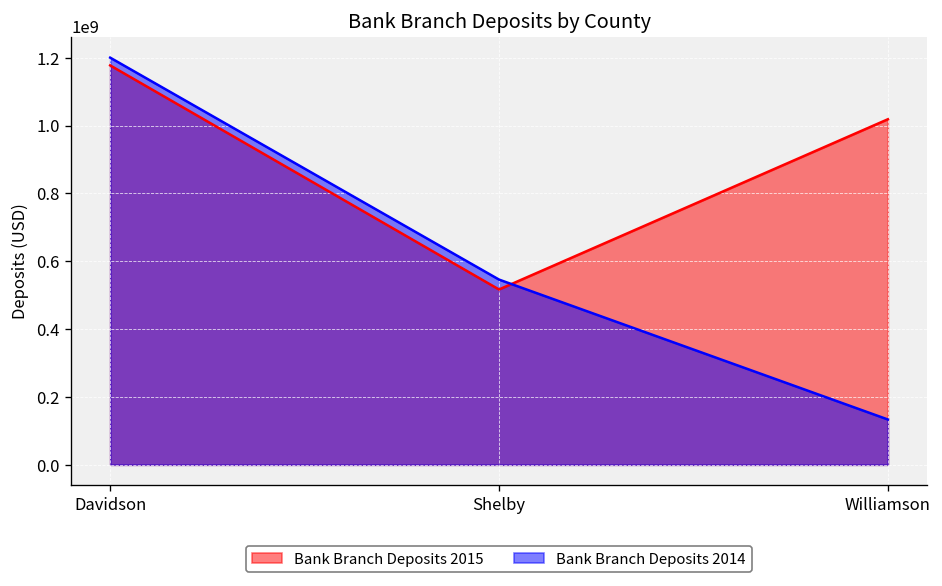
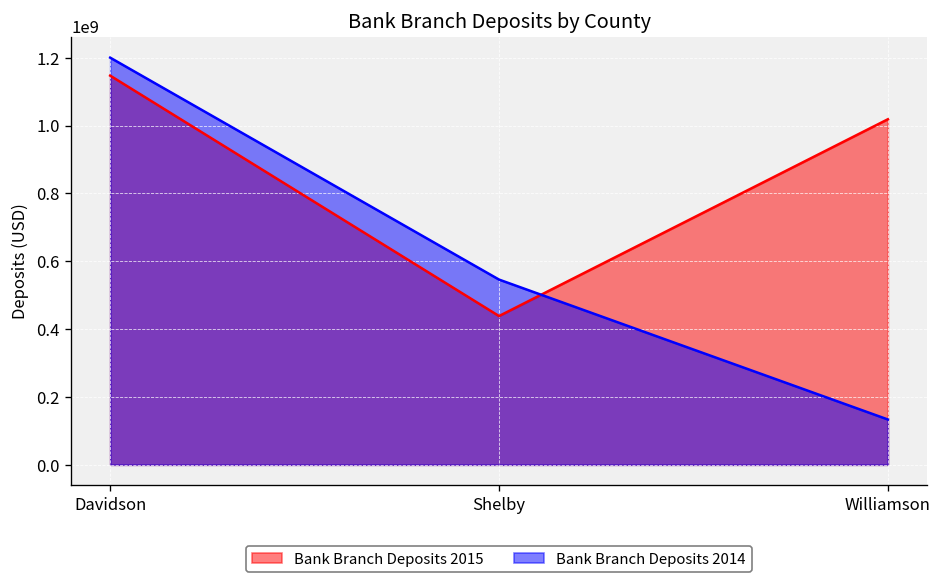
  {
    "Bank Branch Deposits 2015": {
-     "Davidson": 1180000000,
-     "Shelby": 520000000,
+     "Davidson": 1150000000,
+     "Shelby": 440000000,
      "Williamson": 1020000000
    },
    "Bank Branch Deposits 2014": {
      "Davidson": 1200000000,
      "Shelby": 550000000,
      "Williamson": 130000000
    }
  }
